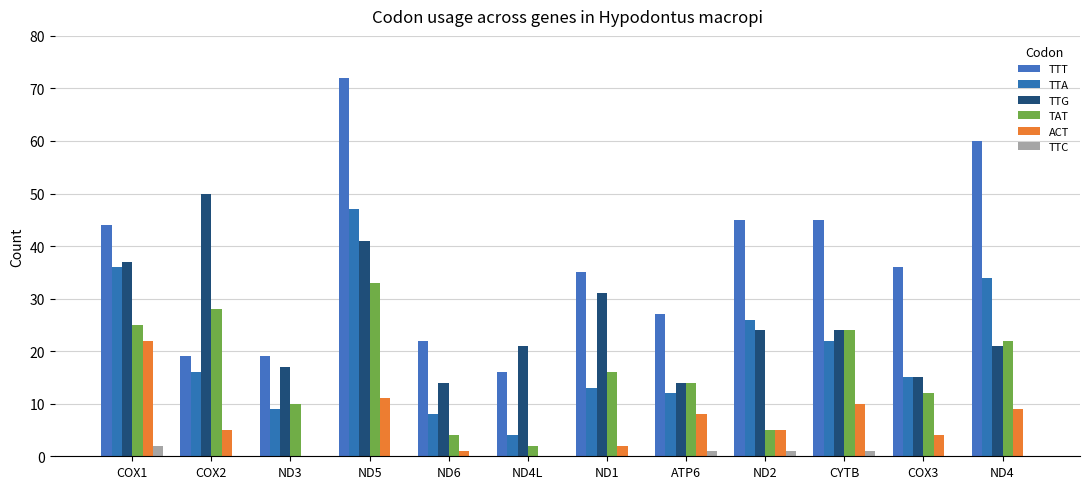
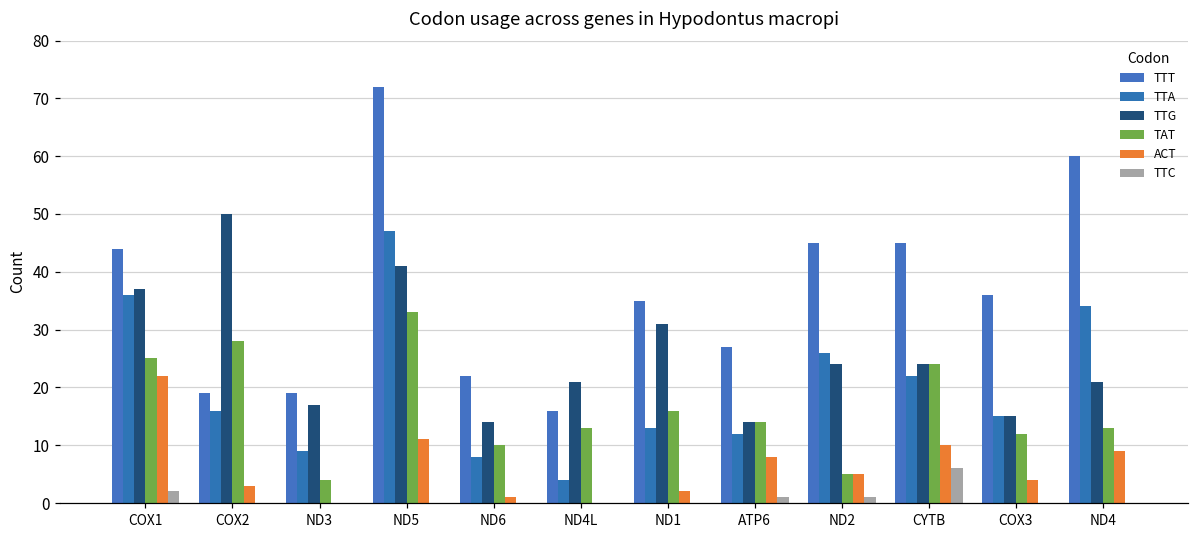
  {
    "TTG": {
      "COX1": 37,
      "COX2": 50,
      "ND3": 17,
      "ND5": 41,
      "ND6": 14,
      "ND4L": 21,
      "ND1": 31,
      "ATP6": 14,
      "ND2": 24,
      "CYTB": 24,
      "COX3": 15,
      "ND4": 21
    },
    "TAT": {
      "COX1": 25,
      "COX2": 28,
-     "ND3": 10,
+     "ND3": 4,
      "ND5": 33,
-     "ND6": 4,
-     "ND4L": 2,
+     "ND6": 10,
+     "ND4L": 13,
      "ND1": 16,
      "ATP6": 14,
      "ND2": 5,
      "CYTB": 24,
      "COX3": 12,
-     "ND4": 22
+     "ND4": 13
    },
    "ACT": {
      "COX1": 22,
-     "COX2": 5,
+     "COX2": 3,
      "ND3": 0,
      "ND5": 11,
      "ND6": 1,
      "ND4L": 0,
      "ND1": 2,
      "ATP6": 8,
      "ND2": 5,
      "CYTB": 10,
      "COX3": 4,
      "ND4": 9
    },
    "TTC": {
      "COX1": 2,
      "COX2": 0,
      "ND3": 0,
      "ND5": 0,
      "ND6": 0,
      "ND4L": 0,
      "ND1": 0,
      "ATP6": 1,
      "ND2": 1,
-     "CYTB": 1,
+     "CYTB": 6,
      "COX3": 0,
      "ND4": 0
    }
  }
